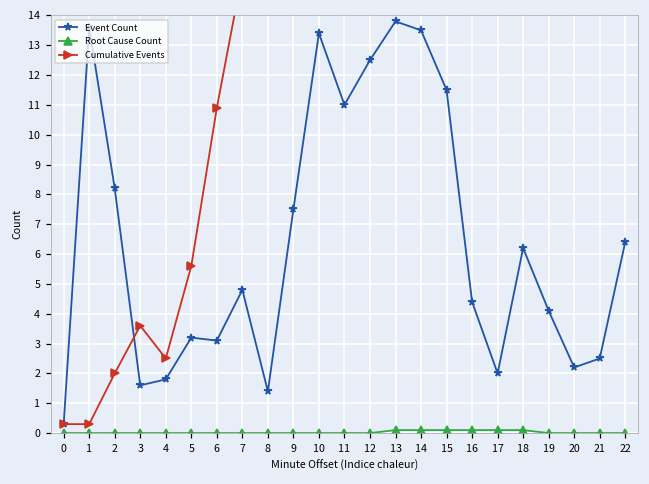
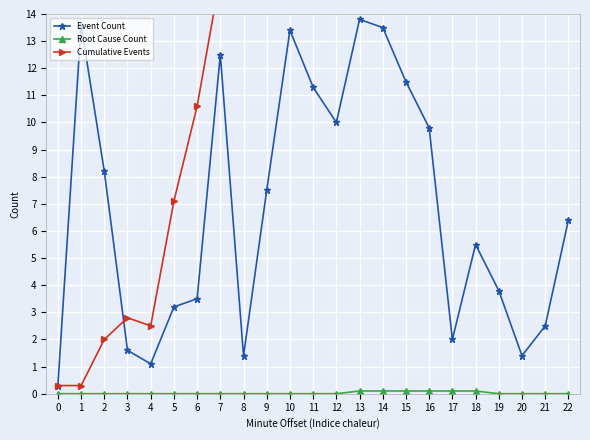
  {
    "Event Count": {
      "2": 8.2,
      "3": 1.6,
-     "4": 1.8,
+     "4": 1.1,
      "5": 3.2,
-     "6": 3.1,
-     "7": 4.8,
+     "6": 3.5,
+     "7": 12.5,
      "8": 1.4,
      "9": 7.5,
      "10": 13.4,
-     "11": 11.0,
-     "12": 12.5,
+     "11": 11.3,
+     "12": 10.0,
      "13": 13.8,
      "14": 13.5,
      "15": 11.5,
-     "16": 4.4,
+     "16": 9.8,
      "17": 2.0,
-     "18": 6.2,
-     "19": 4.1,
-     "20": 2.2,
+     "18": 5.5,
+     "19": 3.8,
+     "20": 1.4,
      "21": 2.5,
      "22": 6.4
    },
    "Root Cause Count": {
      "0": 0.0,
      "1": 0.0,
      "2": 0.0,
      "3": 0.0,
      "4": 0.0,
      "5": 0.0,
      "6": 0.0,
      "7": 0.0,
      "8": 0.0,
      "9": 0.0,
      "10": 0.0,
      "11": 0.0,
      "12": 0.0,
      "13": 0.1,
      "14": 0.1,
      "15": 0.1,
      "16": 0.1,
      "17": 0.1,
      "18": 0.1,
      "19": 0.0,
      "20": 0.0,
      "21": 0.0,
      "22": 0.0
    },
    "Cumulative Events": {
      "1": 0.3,
      "2": 2.0,
-     "3": 3.6,
+     "3": 2.8,
      "4": 2.5,
-     "5": 5.6,
-     "6": 10.9
+     "5": 7.1,
+     "6": 10.6
    }
  }
